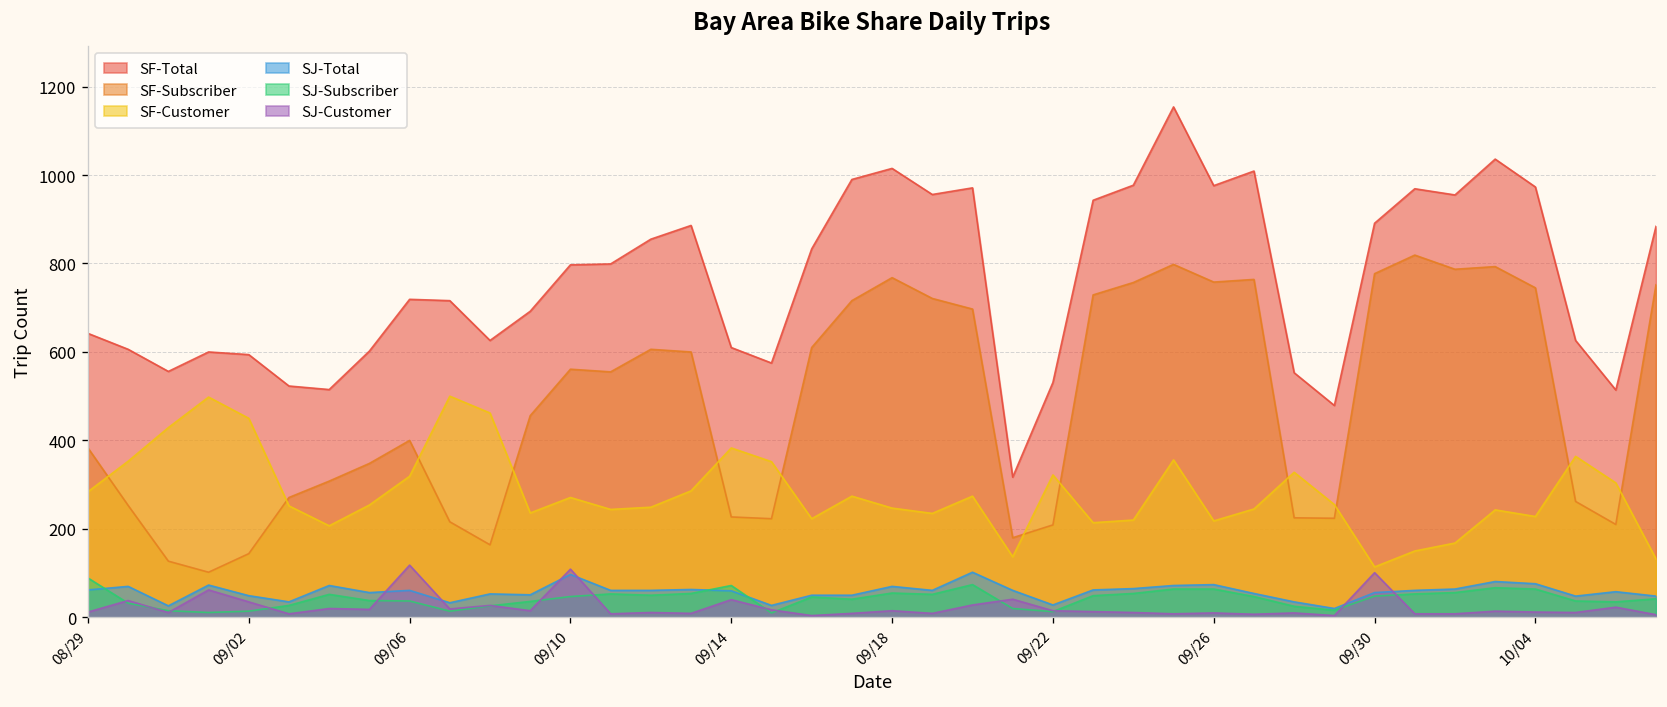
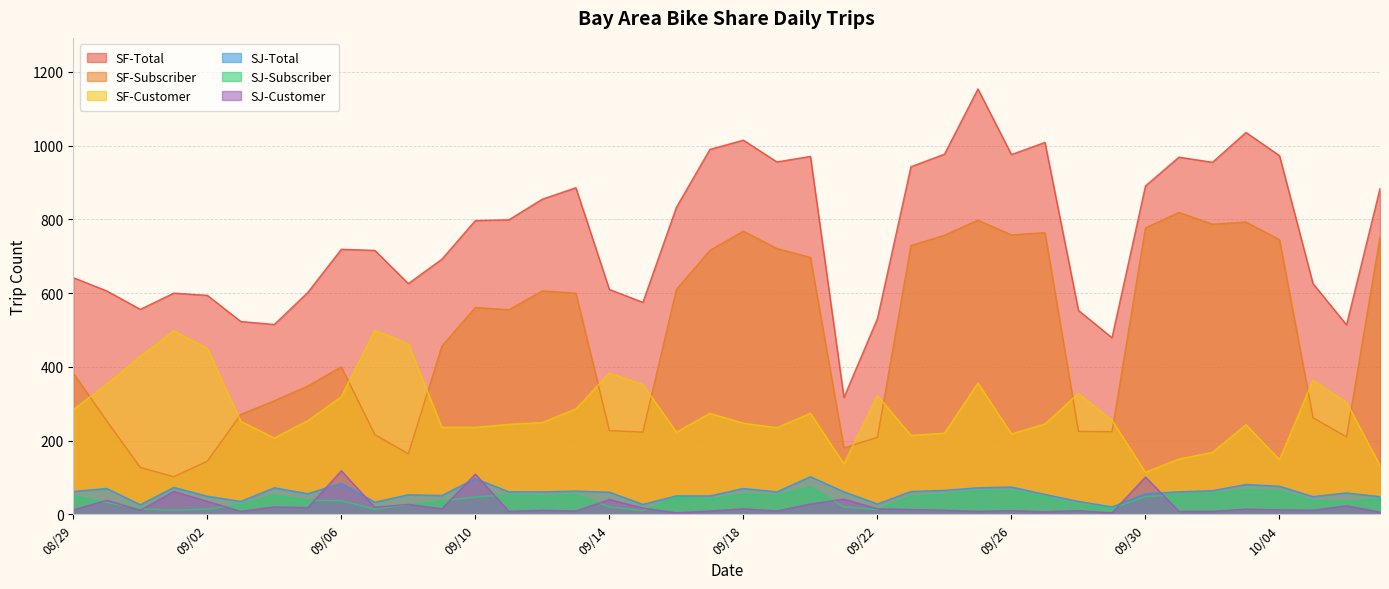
  {
    "SF-Customer": {
      "08/29": 280,
      "09/02": 450,
      "09/06": 320,
-     "09/10": 270,
+     "09/10": 240,
      "09/14": 380,
      "09/18": 250,
      "09/22": 320,
      "09/26": 220,
      "09/30": 110,
-     "10/04": 230
+     "10/04": 150
    },
    "SJ-Total": {
      "08/29": 60,
      "09/02": 50,
-     "09/06": 60,
+     "09/06": 80,
      "09/10": 100,
      "09/14": 60,
      "09/18": 70,
      "09/22": 30,
      "09/26": 70,
      "09/30": 60,
      "10/04": 80
    },
    "SJ-Subscriber": {
-     "08/29": 90,
+     "08/29": 50,
      "09/02": 10,
      "09/06": 40,
      "09/10": 50,
-     "09/14": 70,
+     "09/14": 20,
      "09/18": 60,
      "09/26": 60,
      "09/30": 50,
      "10/04": 60
    },
    "SJ-Customer": {
      "08/29": 10,
      "09/02": 40,
      "09/06": 120,
      "09/10": 110,
      "09/14": 40,
      "09/18": 20,
      "09/26": 10,
      "09/30": 100,
      "10/04": 10
    }
  }
